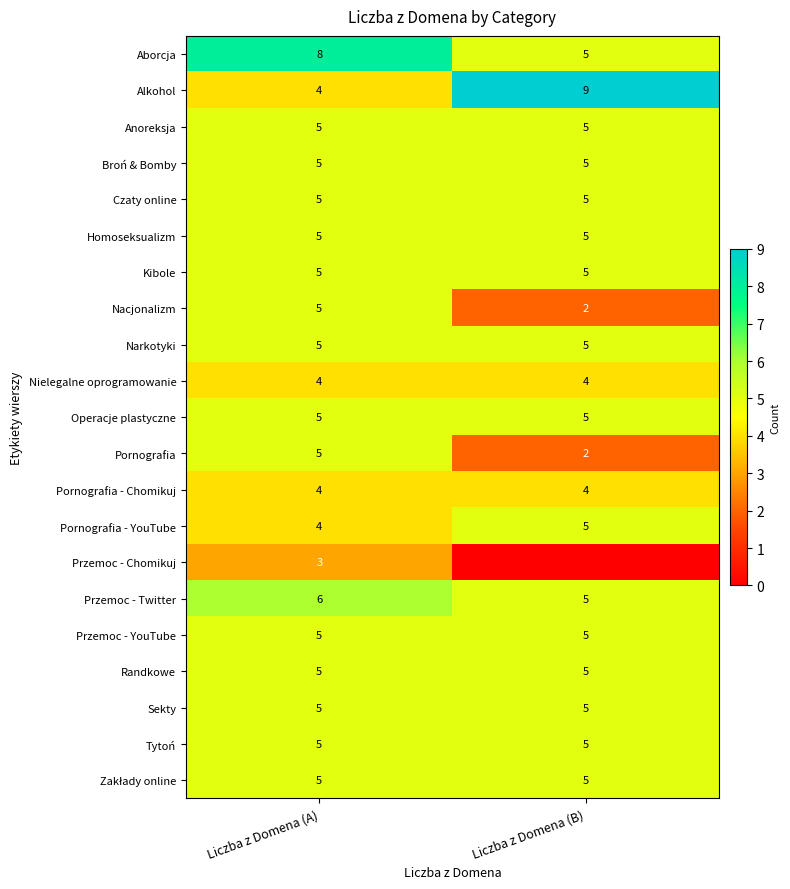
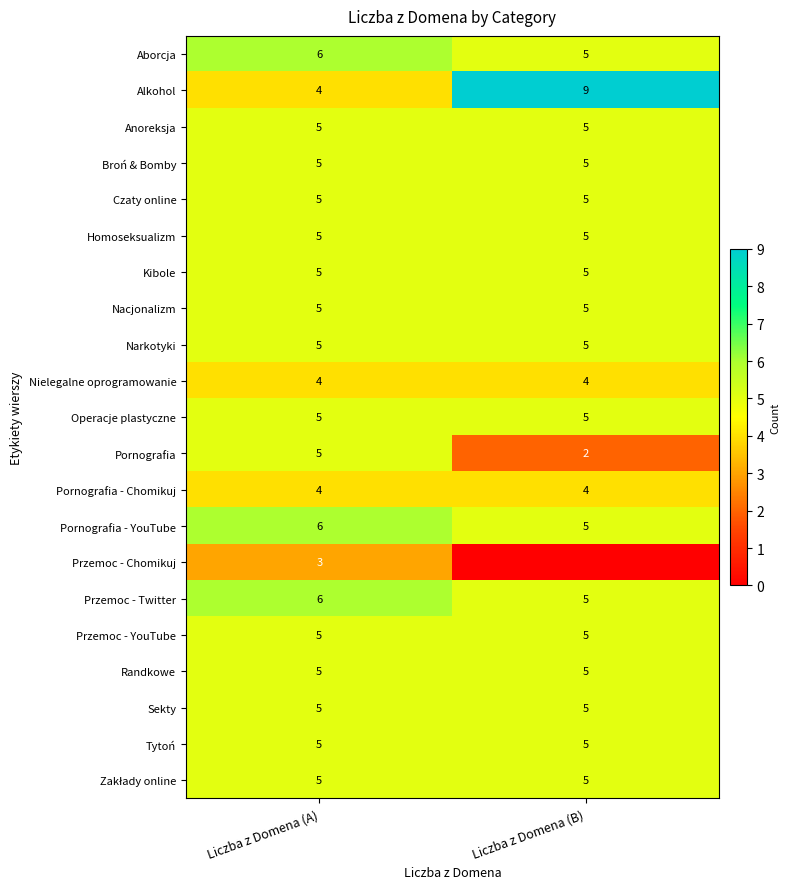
  {
    "Aborcja": {
-     "Liczba z Domena (A)": 8,
+     "Liczba z Domena (A)": 6,
      "Liczba z Domena (B)": 5
    },
    "Alkohol": {
      "Liczba z Domena (A)": 4,
      "Liczba z Domena (B)": 9
    },
    "Anoreksja": {
      "Liczba z Domena (A)": 5,
      "Liczba z Domena (B)": 5
    },
    "Broń & Bomby": {
      "Liczba z Domena (A)": 5,
      "Liczba z Domena (B)": 5
    },
    "Czaty online": {
      "Liczba z Domena (A)": 5,
      "Liczba z Domena (B)": 5
    },
    "Homoseksualizm": {
      "Liczba z Domena (A)": 5,
      "Liczba z Domena (B)": 5
    },
    "Kibole": {
      "Liczba z Domena (A)": 5,
      "Liczba z Domena (B)": 5
    },
    "Nacjonalizm": {
      "Liczba z Domena (A)": 5,
-     "Liczba z Domena (B)": 2
+     "Liczba z Domena (B)": 5
    },
    "Narkotyki": {
      "Liczba z Domena (A)": 5,
      "Liczba z Domena (B)": 5
    },
    "Nielegalne oprogramowanie": {
      "Liczba z Domena (A)": 4,
      "Liczba z Domena (B)": 4
    },
    "Operacje plastyczne": {
      "Liczba z Domena (A)": 5,
      "Liczba z Domena (B)": 5
    },
    "Pornografia": {
      "Liczba z Domena (A)": 5,
      "Liczba z Domena (B)": 2
    },
    "Pornografia - Chomikuj": {
      "Liczba z Domena (A)": 4,
      "Liczba z Domena (B)": 4
    },
    "Pornografia - YouTube": {
-     "Liczba z Domena (A)": 4,
+     "Liczba z Domena (A)": 6,
      "Liczba z Domena (B)": 5
    },
    "Przemoc - Chomikuj": {
      "Liczba z Domena (A)": 3
    },
    "Przemoc - Twitter": {
      "Liczba z Domena (A)": 6,
      "Liczba z Domena (B)": 5
    },
    "Przemoc - YouTube": {
      "Liczba z Domena (A)": 5,
      "Liczba z Domena (B)": 5
    },
    "Randkowe": {
      "Liczba z Domena (A)": 5,
      "Liczba z Domena (B)": 5
    },
    "Sekty": {
      "Liczba z Domena (A)": 5,
      "Liczba z Domena (B)": 5
    },
    "Tytoń": {
      "Liczba z Domena (A)": 5,
      "Liczba z Domena (B)": 5
    },
    "Zakłady online": {
      "Liczba z Domena (A)": 5,
      "Liczba z Domena (B)": 5
    }
  }
